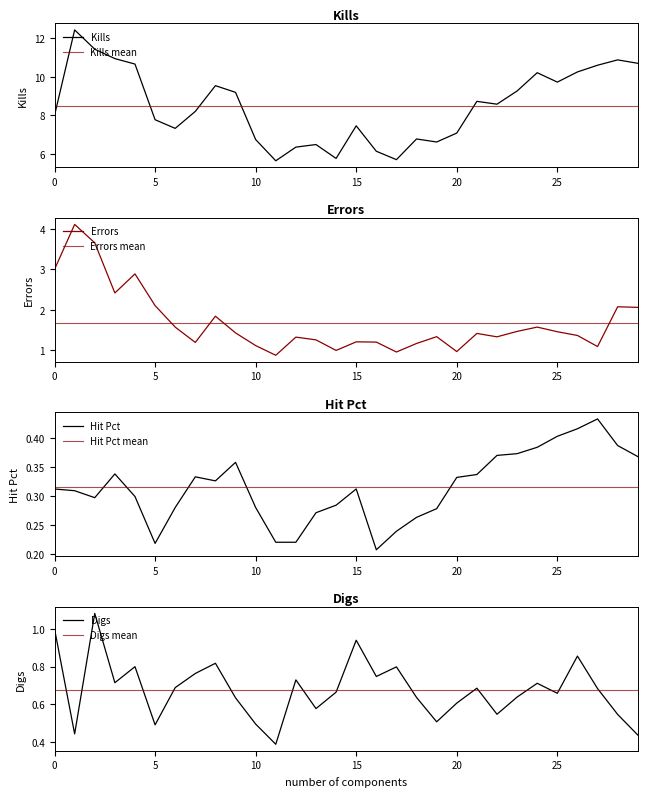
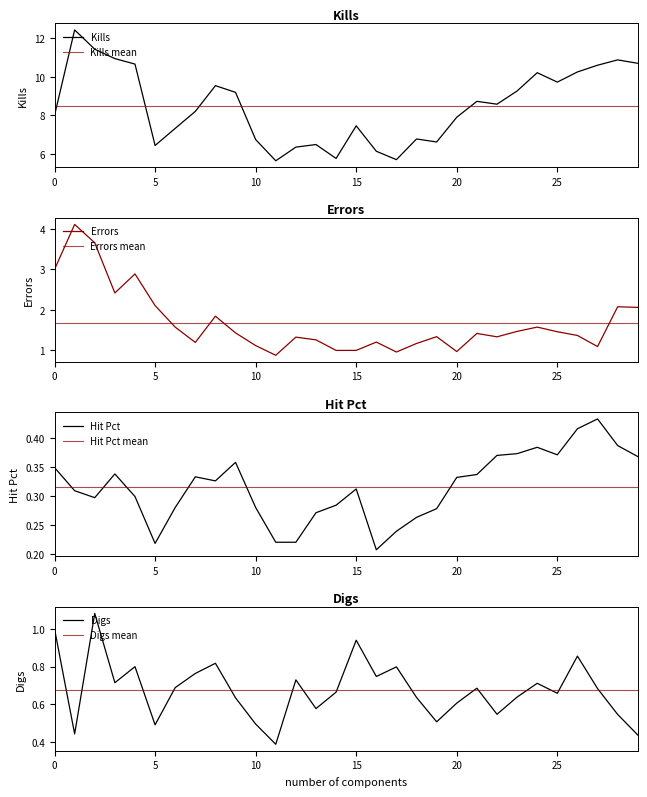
  {
    "Kills": {
      "0": 8.0,
-     "5": 7.8,
+     "5": 6.4,
      "10": 6.7,
      "15": 7.5,
-     "20": 7.1,
+     "20": 7.9,
      "25": 9.7
    },
    "Errors": {
      "0": 3.0,
      "5": 2.1,
      "10": 1.1,
-     "15": 1.2,
+     "15": 1.0,
      "20": 1.0,
      "25": 1.5
    },
    "Hit Pct": {
-     "0": 0.31,
+     "0": 0.35,
      "5": 0.22,
      "10": 0.28,
      "15": 0.31,
      "20": 0.33,
-     "25": 0.40
+     "25": 0.37
    },
    "Digs": {
      "0": 1.00,
      "5": 0.49,
      "10": 0.50,
      "15": 0.94,
      "20": 0.61,
      "25": 0.66
    }
  }
